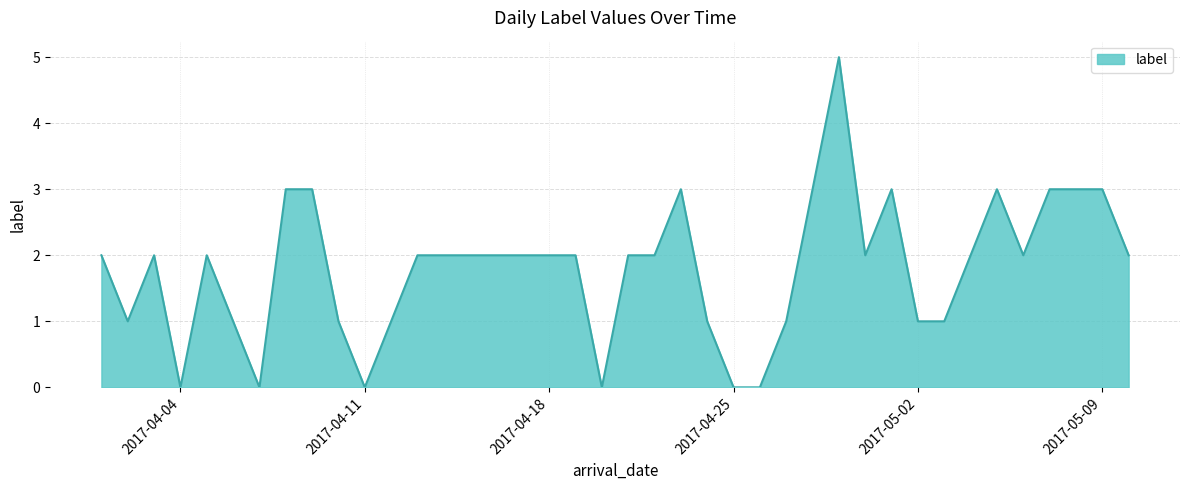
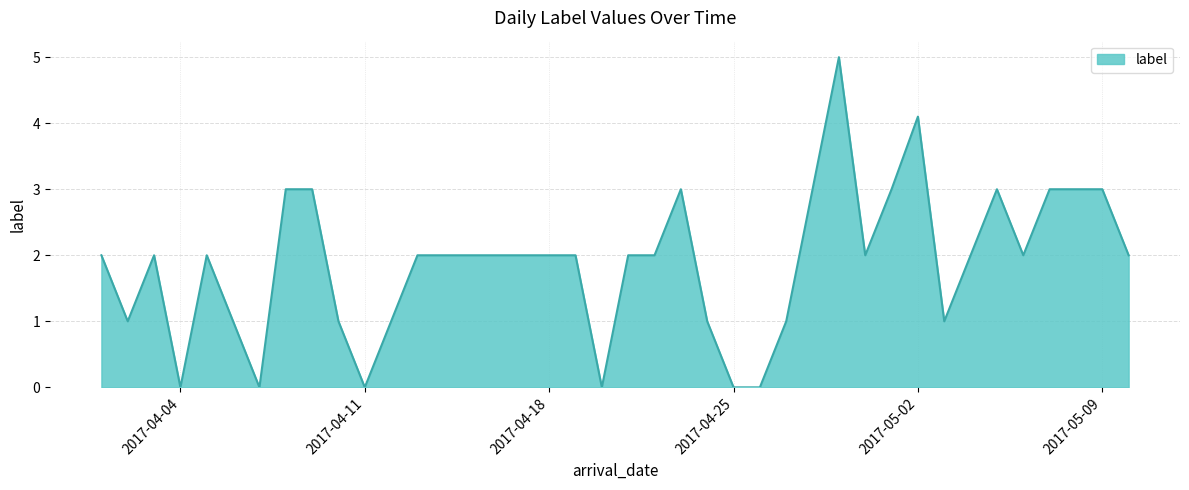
  {
    "2017-04-04": 0.0,
    "2017-04-11": 0.0,
    "2017-04-18": 2.0,
    "2017-04-25": 0.0,
-   "2017-05-02": 1.0,
+   "2017-05-02": 4.1,
    "2017-05-09": 3.0
  }
